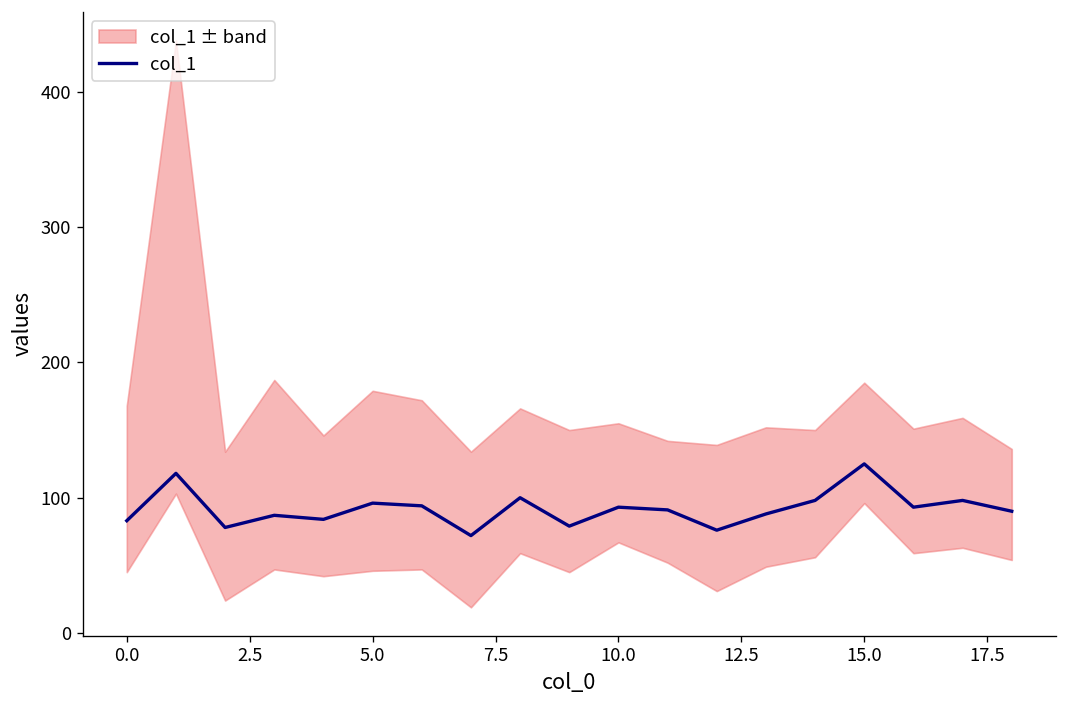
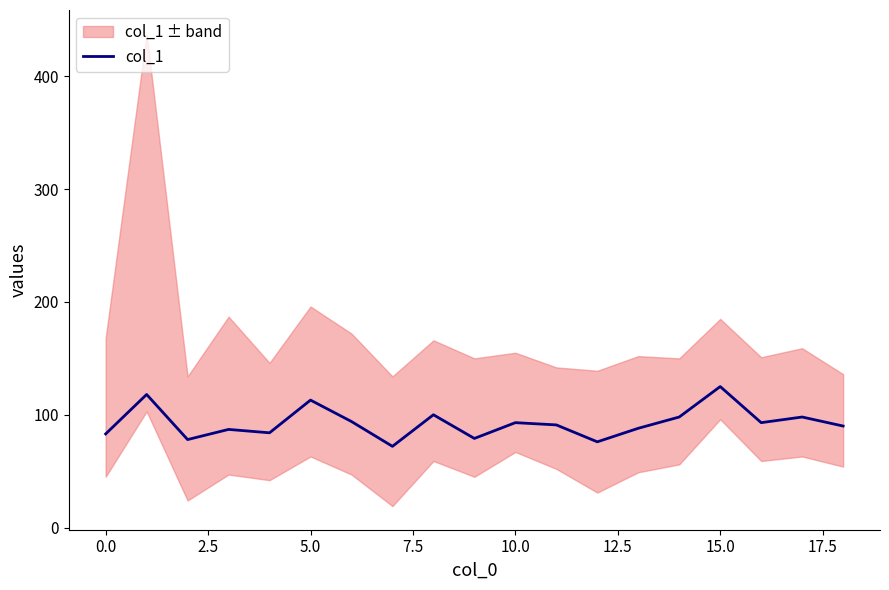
  {
    "col_1": {
      "0.0": 83,
-     "5.0": 96,
+     "5.0": 113,
      "10.0": 93,
      "15.0": 125
    }
  }
